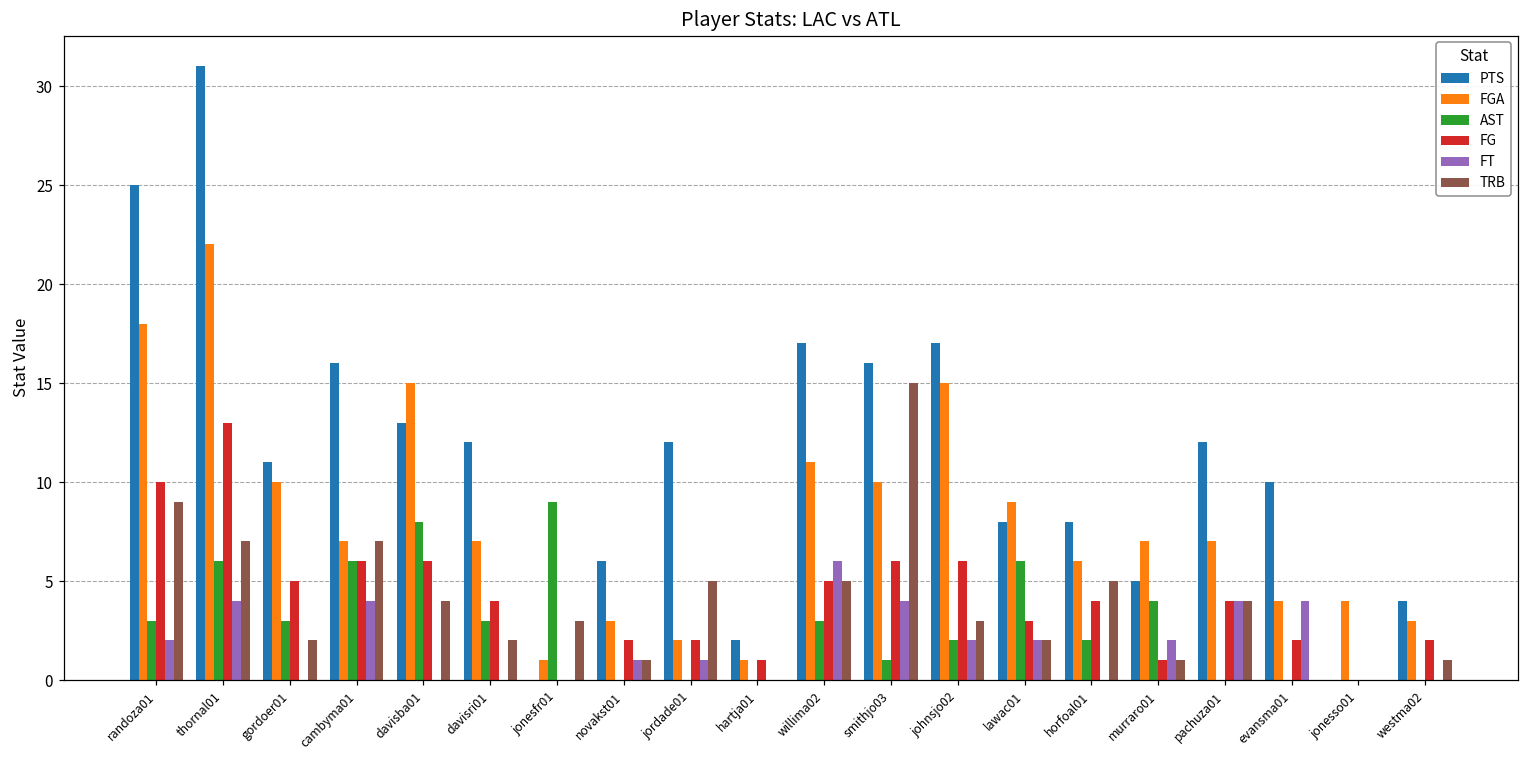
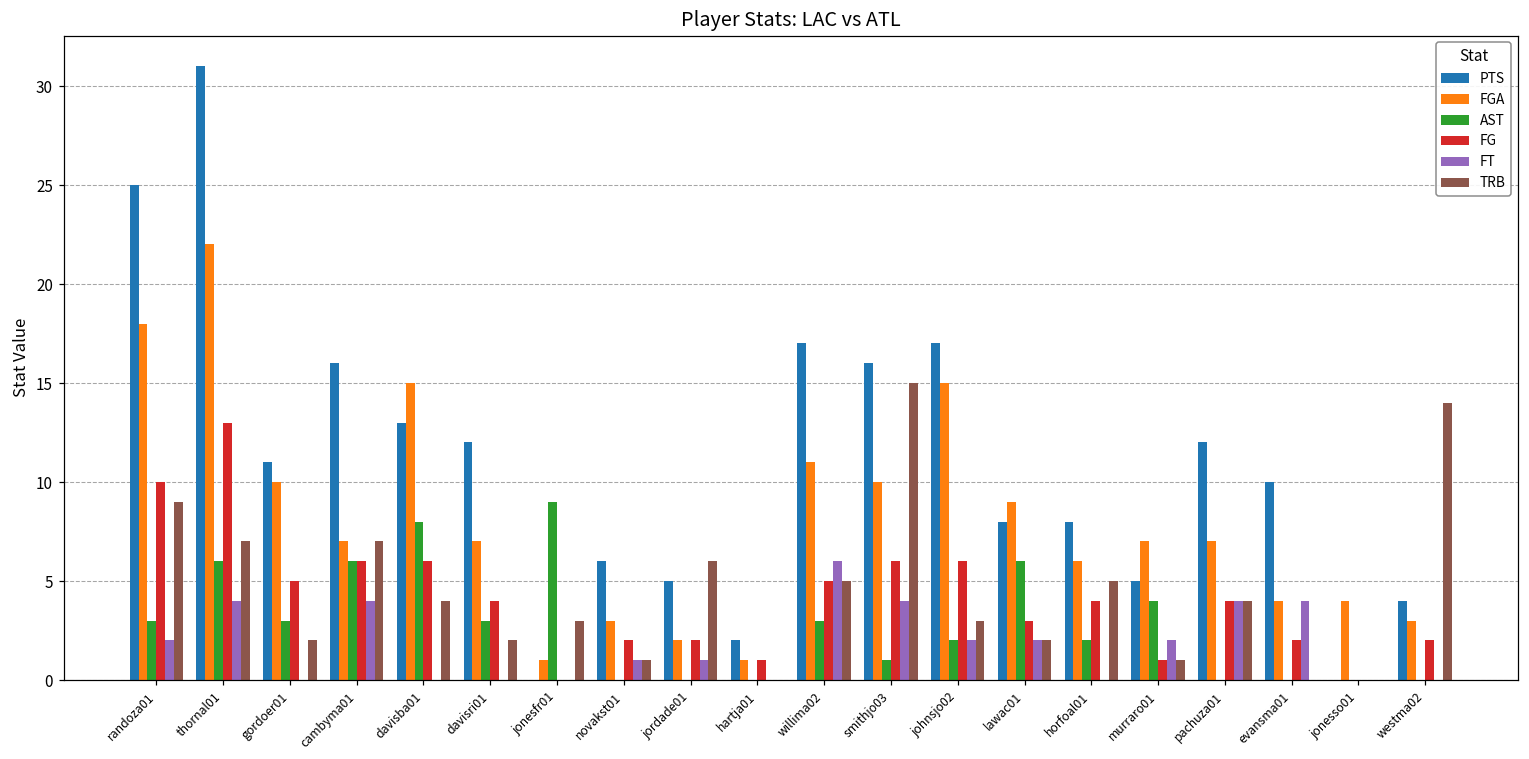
  {
    "PTS": {
      "randoza01": 25,
      "thornal01": 31,
      "gordoer01": 11,
      "cambyma01": 16,
      "davisba01": 13,
      "davisri01": 12,
      "jonesfr01": 0,
      "novakst01": 6,
-     "jordade01": 12,
+     "jordade01": 5,
      "hartja01": 2,
      "willima02": 17,
      "smithjo03": 16,
      "johnsjo02": 17,
      "lawac01": 8,
      "horfoal01": 8,
      "murraro01": 5,
      "pachuza01": 12,
      "evansma01": 10,
      "jonesso01": 0,
      "westma02": 4
    },
    "FGA": {
      "randoza01": 18,
      "thornal01": 22,
      "gordoer01": 10,
      "cambyma01": 7,
      "davisba01": 15,
      "davisri01": 7,
      "jonesfr01": 1,
      "novakst01": 3,
      "jordade01": 2,
      "hartja01": 1,
      "willima02": 11,
      "smithjo03": 10,
      "johnsjo02": 15,
      "lawac01": 9,
      "horfoal01": 6,
      "murraro01": 7,
      "pachuza01": 7,
      "evansma01": 4,
      "jonesso01": 4,
      "westma02": 3
    },
    "AST": {
      "randoza01": 3,
      "thornal01": 6,
      "gordoer01": 3,
      "cambyma01": 6,
      "davisba01": 8,
      "davisri01": 3,
      "jonesfr01": 9,
      "novakst01": 0,
      "jordade01": 0,
      "hartja01": 0,
      "willima02": 3,
      "smithjo03": 1,
      "johnsjo02": 2,
      "lawac01": 6,
      "horfoal01": 2,
      "murraro01": 4,
      "pachuza01": 0,
      "evansma01": 0,
      "jonesso01": 0,
      "westma02": 0
    },
    "FG": {
      "randoza01": 10,
      "thornal01": 13,
      "gordoer01": 5,
      "cambyma01": 6,
      "davisba01": 6,
      "davisri01": 4,
      "jonesfr01": 0,
      "novakst01": 2,
      "jordade01": 2,
      "hartja01": 1,
      "willima02": 5,
      "smithjo03": 6,
      "johnsjo02": 6,
      "lawac01": 3,
      "horfoal01": 4,
      "murraro01": 1,
      "pachuza01": 4,
      "evansma01": 2,
      "jonesso01": 0,
      "westma02": 2
    },
    "FT": {
      "randoza01": 2,
      "thornal01": 4,
      "gordoer01": 0,
      "cambyma01": 4,
      "davisba01": 0,
      "davisri01": 0,
      "jonesfr01": 0,
      "novakst01": 1,
      "jordade01": 1,
      "hartja01": 0,
      "willima02": 6,
      "smithjo03": 4,
      "johnsjo02": 2,
      "lawac01": 2,
      "horfoal01": 0,
      "murraro01": 2,
      "pachuza01": 4,
      "evansma01": 4,
      "jonesso01": 0,
      "westma02": 0
    },
    "TRB": {
      "randoza01": 9,
      "thornal01": 7,
      "gordoer01": 2,
      "cambyma01": 7,
      "davisba01": 4,
      "davisri01": 2,
      "jonesfr01": 3,
      "novakst01": 1,
-     "jordade01": 5,
+     "jordade01": 6,
      "hartja01": 0,
      "willima02": 5,
      "smithjo03": 15,
      "johnsjo02": 3,
      "lawac01": 2,
      "horfoal01": 5,
      "murraro01": 1,
      "pachuza01": 4,
      "evansma01": 0,
      "jonesso01": 0,
-     "westma02": 1
+     "westma02": 14
    }
  }
